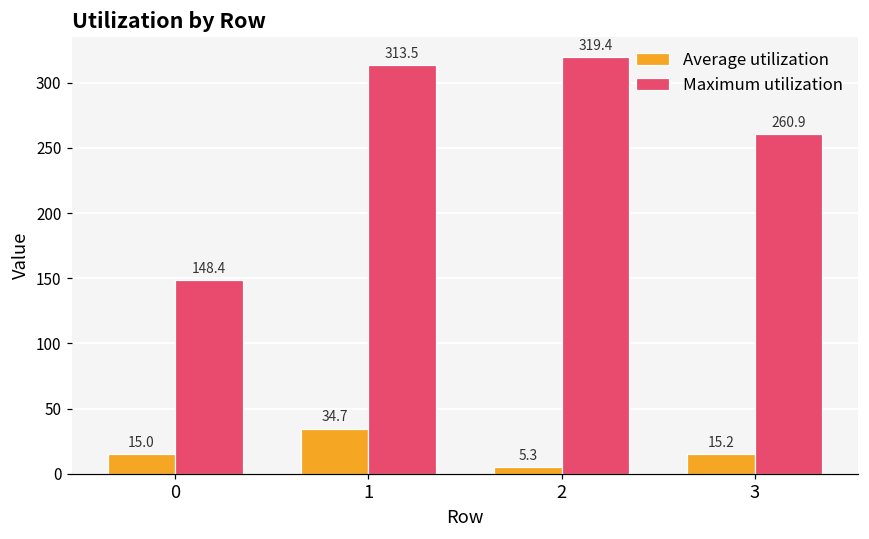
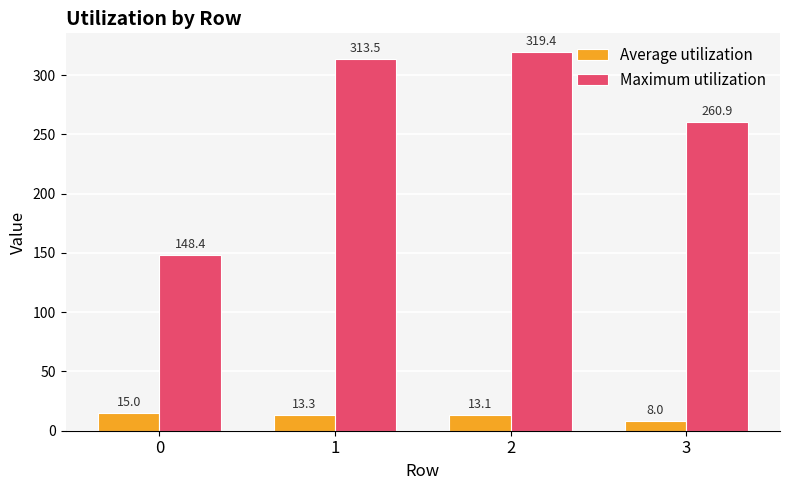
  {
    "Average utilization": {
      "0": 15.0,
-     "1": 34.7,
-     "2": 5.3,
-     "3": 15.2
+     "1": 13.3,
+     "2": 13.1,
+     "3": 8.0
    },
    "Maximum utilization": {
      "0": 148.4,
      "1": 313.5,
      "2": 319.4,
      "3": 260.9
    }
  }
